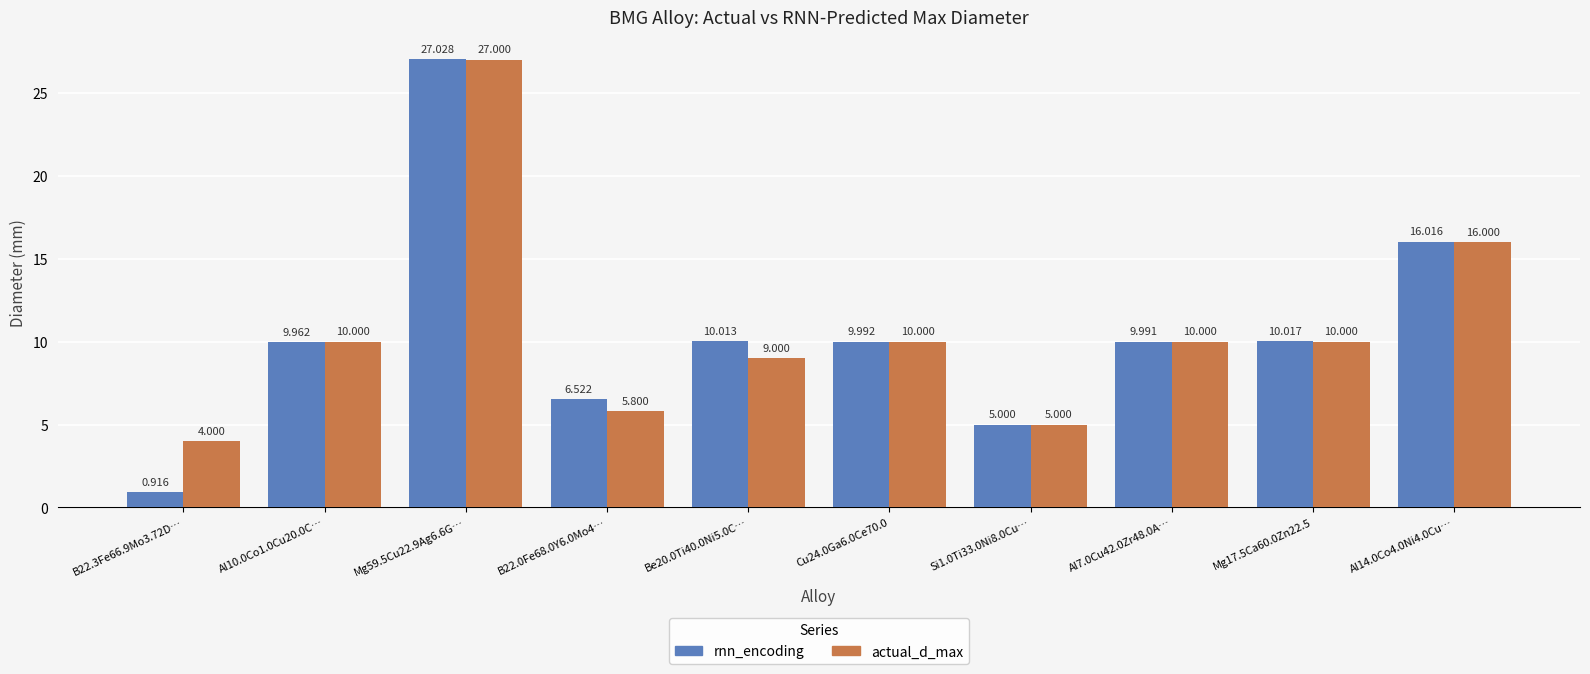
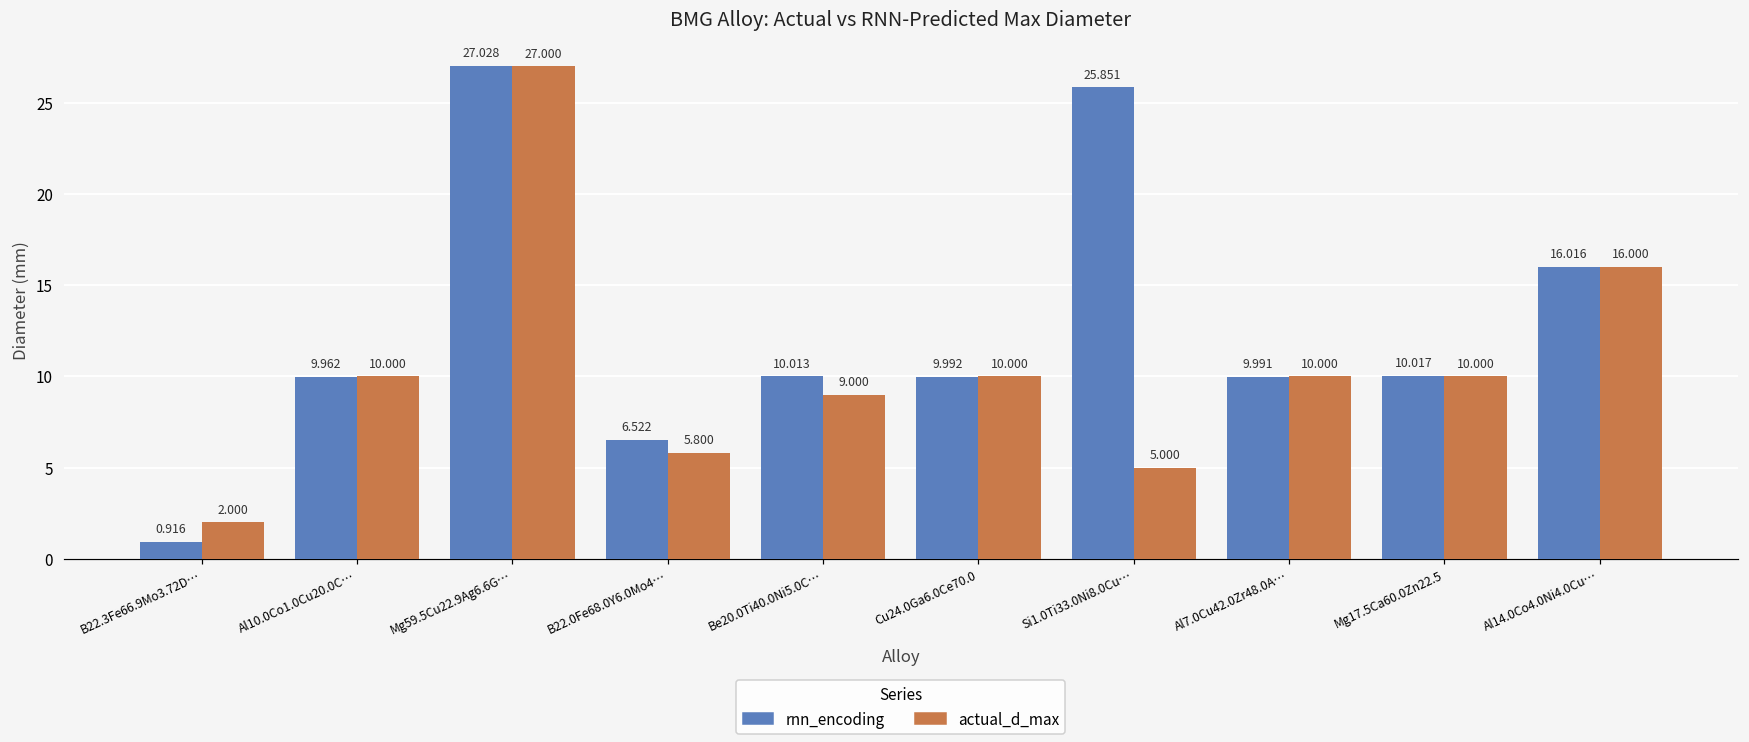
  {
    "rnn_encoding": {
      "B22.3Fe66.9Mo3.72D…": 0.916,
      "Al10.0Co1.0Cu20.0C…": 9.962,
      "Mg59.5Cu22.9Ag6.6G…": 27.028,
      "B22.0Fe68.0Y6.0Mo4…": 6.522,
      "Be20.0Ti40.0Ni5.0C…": 10.013,
      "Cu24.0Ga6.0Ce70.0": 9.992,
-     "Si1.0Ti33.0Ni8.0Cu…": 5.000,
+     "Si1.0Ti33.0Ni8.0Cu…": 25.851,
      "Al7.0Cu42.0Zr48.0A…": 9.991,
      "Mg17.5Ca60.0Zn22.5": 10.017,
      "Al14.0Co4.0Ni4.0Cu…": 16.016
    },
    "actual_d_max": {
-     "B22.3Fe66.9Mo3.72D…": 4.000,
+     "B22.3Fe66.9Mo3.72D…": 2.000,
      "Al10.0Co1.0Cu20.0C…": 10.000,
      "Mg59.5Cu22.9Ag6.6G…": 27.000,
      "B22.0Fe68.0Y6.0Mo4…": 5.800,
      "Be20.0Ti40.0Ni5.0C…": 9.000,
      "Cu24.0Ga6.0Ce70.0": 10.000,
      "Si1.0Ti33.0Ni8.0Cu…": 5.000,
      "Al7.0Cu42.0Zr48.0A…": 10.000,
      "Mg17.5Ca60.0Zn22.5": 10.000,
      "Al14.0Co4.0Ni4.0Cu…": 16.000
    }
  }
